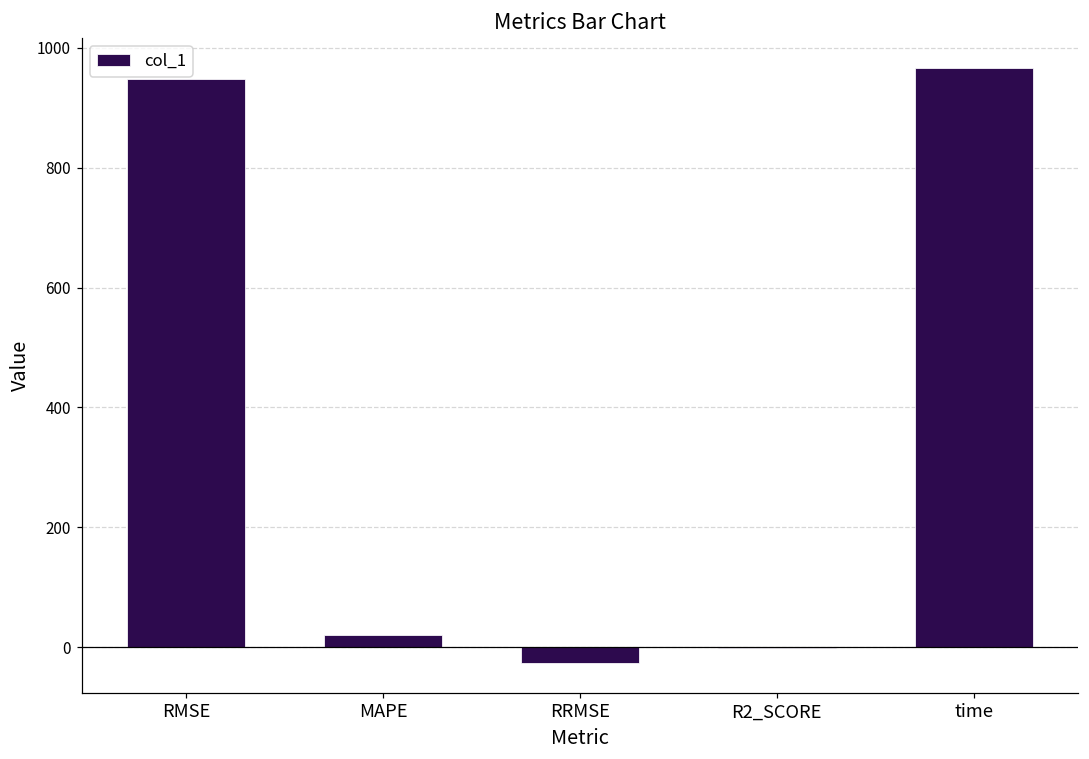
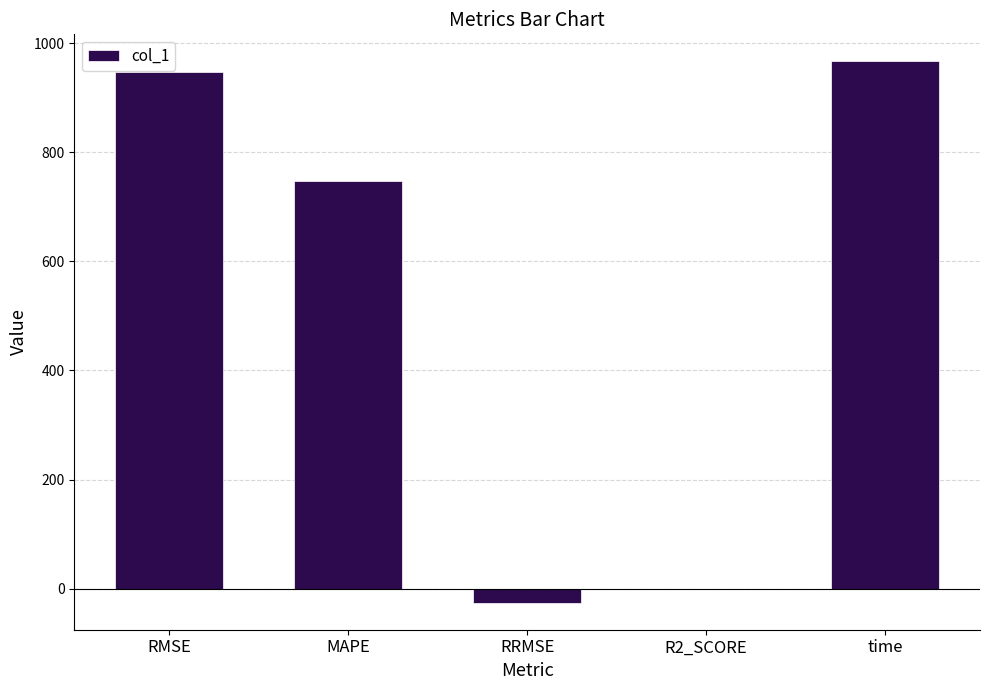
  {
    "RMSE": 950,
-   "MAPE": 20,
+   "MAPE": 750,
    "RRMSE": -30,
    "time": 970
  }
